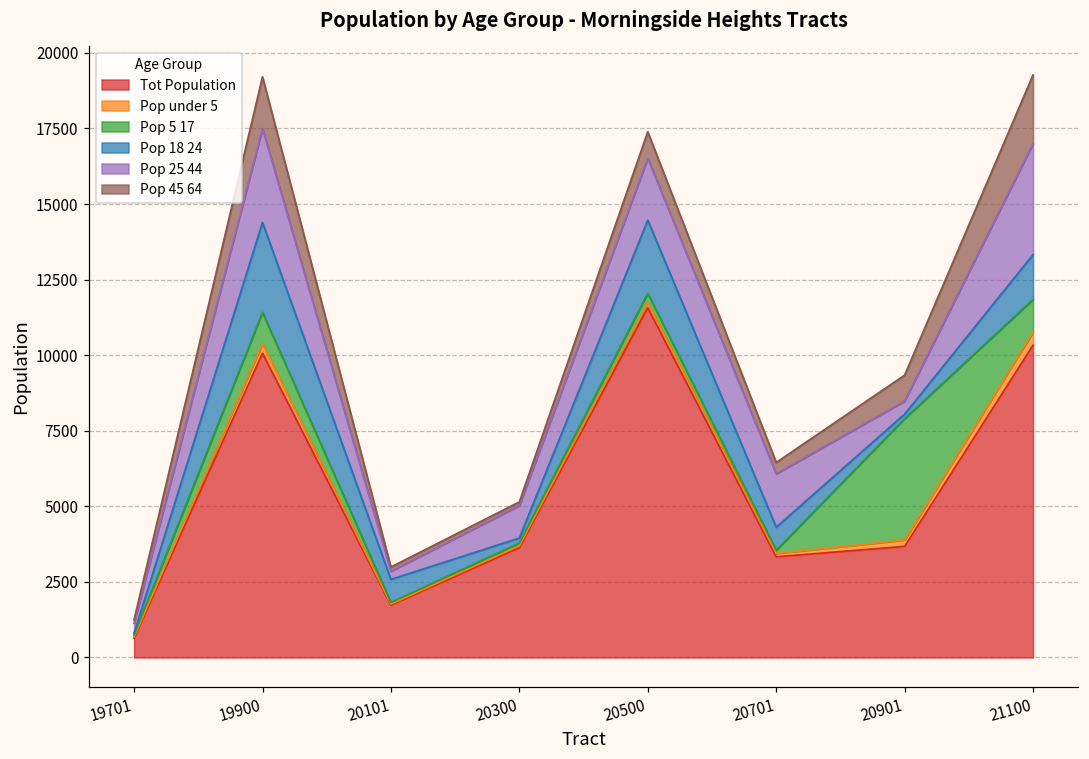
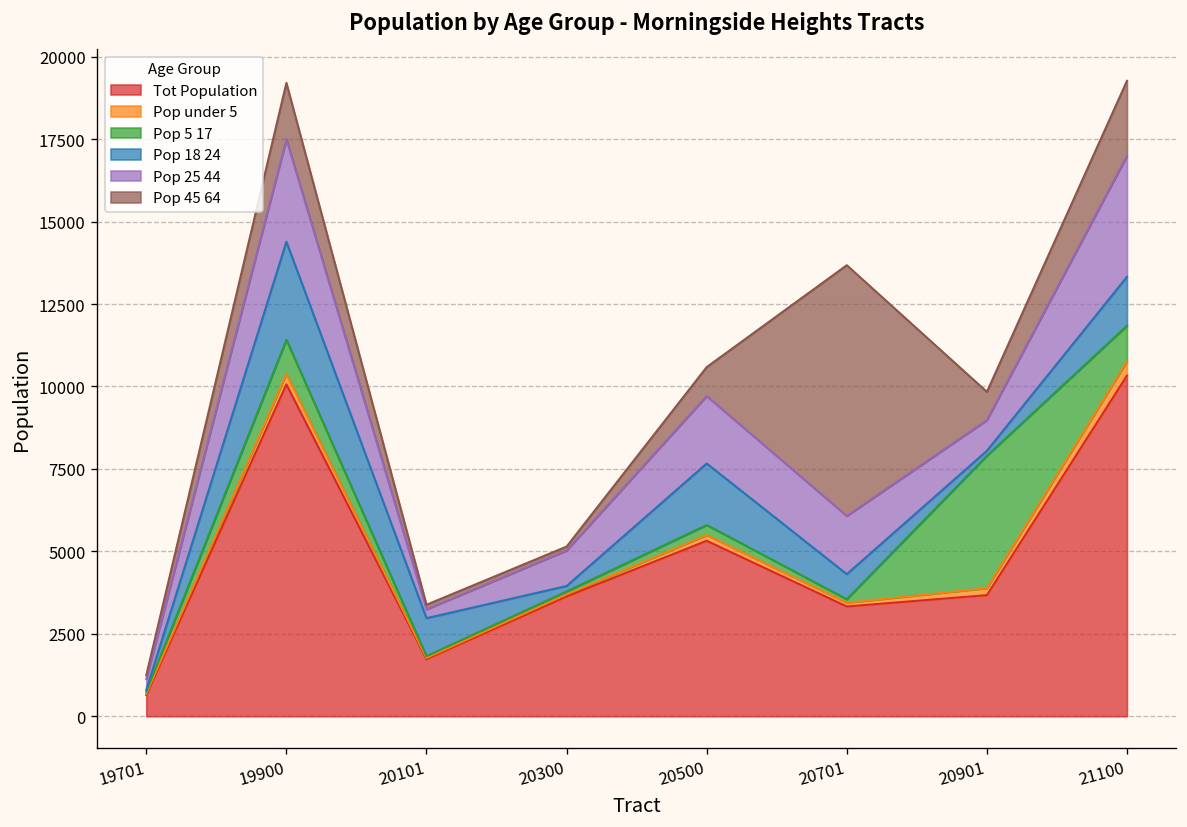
  {
    "Tot Population": {
      "19900": 10100,
-     "20500": 11600,
+     "20500": 5300,
      "20701": 3300,
      "20901": 3700,
      "21100": 10300
    },
    "Pop under 5": {
      "19900": 300,
      "20500": 200,
      "20701": 100,
      "20901": 200,
      "21100": 400
    },
    "Pop 5 17": {
      "19900": 1000,
      "20500": 300,
      "20701": 100,
      "20901": 4000,
      "21100": 1100
    },
    "Pop 18 24": {
      "19900": 3000,
-     "20101": 800,
+     "20101": 1200,
      "20300": 200,
-     "20500": 2400,
+     "20500": 1900,
      "20701": 800,
      "20901": 200,
      "21100": 1500
    },
    "Pop 25 44": {
      "19701": 300,
      "19900": 3100,
      "20101": 300,
      "20300": 1100,
      "20500": 2000,
      "20701": 1800,
-     "20901": 400,
+     "20901": 900,
      "21100": 3700
    },
    "Pop 45 64": {
      "19701": 100,
      "19900": 1700,
      "20101": 100,
      "20300": 100,
      "20500": 900,
-     "20701": 400,
+     "20701": 7600,
      "20901": 900,
      "21100": 2300
    }
  }
